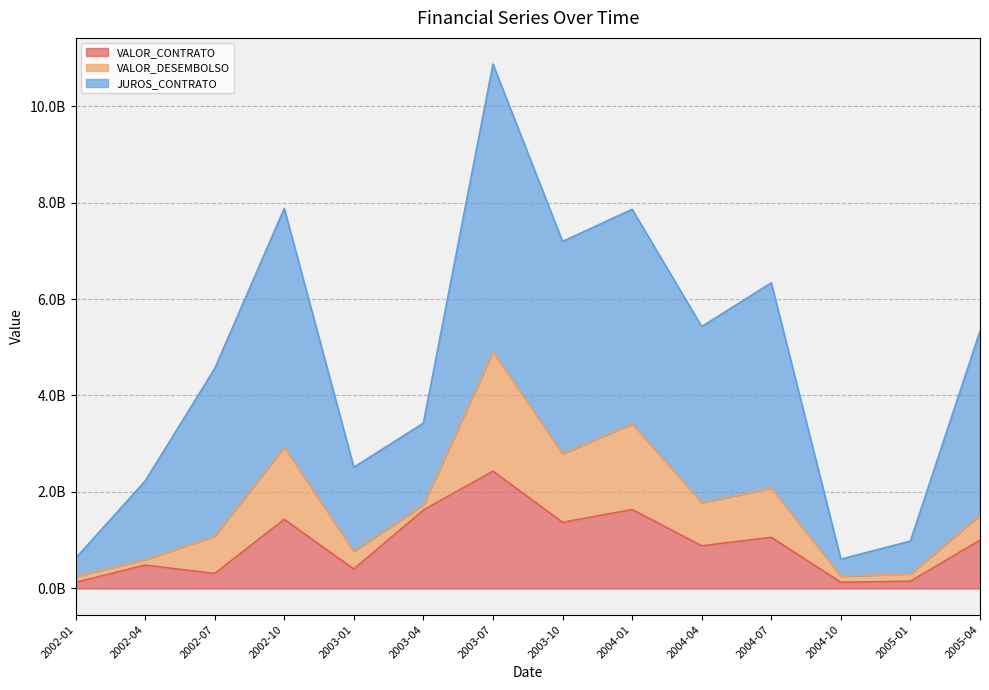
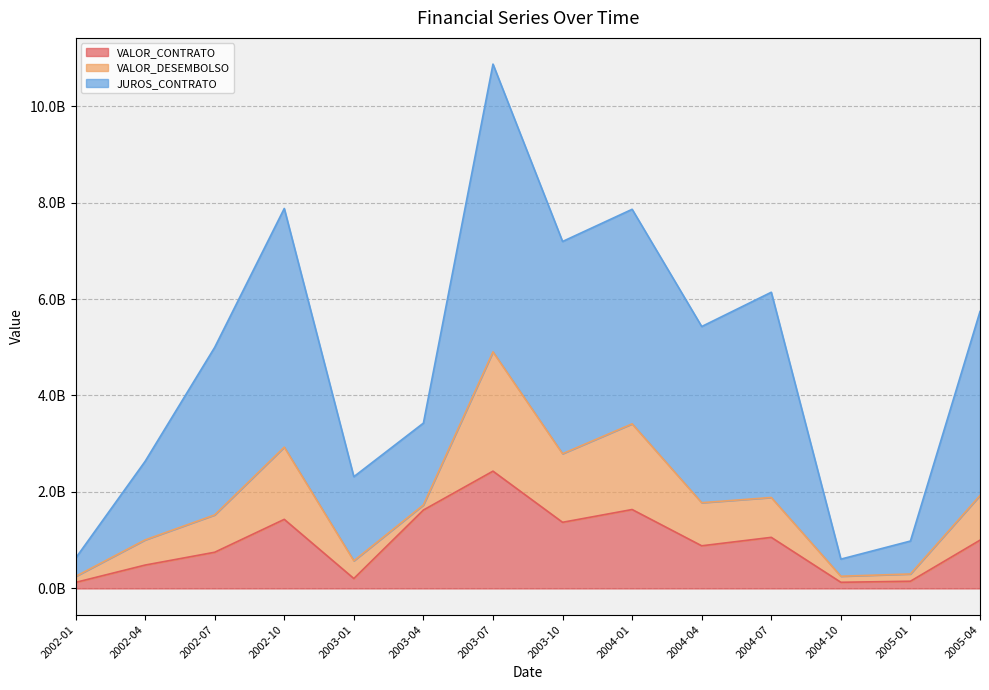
  {
    "VALOR_CONTRATO": {
      "2002-01": 100000000,
      "2002-04": 500000000,
-     "2002-07": 300000000,
+     "2002-07": 800000000,
      "2002-10": 1400000000,
-     "2003-01": 400000000,
+     "2003-01": 200000000,
      "2003-04": 1600000000,
      "2003-07": 2400000000,
      "2003-10": 1400000000,
      "2004-01": 1600000000,
      "2004-04": 900000000,
      "2004-07": 1100000000,
      "2004-10": 100000000,
      "2005-01": 100000000,
      "2005-04": 1000000000
    },
    "VALOR_DESEMBOLSO": {
      "2002-01": 100000000,
-     "2002-04": 100000000,
+     "2002-04": 500000000,
      "2002-07": 800000000,
      "2002-10": 1500000000,
      "2003-01": 400000000,
      "2003-04": 100000000,
      "2003-07": 2500000000,
      "2003-10": 1400000000,
      "2004-01": 1800000000,
      "2004-04": 900000000,
-     "2004-07": 1000000000,
+     "2004-07": 800000000,
      "2004-10": 100000000,
      "2005-01": 200000000,
-     "2005-04": 500000000
+     "2005-04": 900000000
    },
    "JUROS_CONTRATO": {
      "2002-01": 400000000,
      "2002-04": 1600000000,
      "2002-07": 3500000000,
      "2002-10": 4900000000,
      "2003-01": 1700000000,
      "2003-04": 1700000000,
      "2003-07": 6000000000,
      "2003-10": 4400000000,
      "2004-01": 4400000000,
      "2004-04": 3700000000,
      "2004-07": 4300000000,
      "2004-10": 400000000,
      "2005-01": 700000000,
      "2005-04": 3800000000
    }
  }
